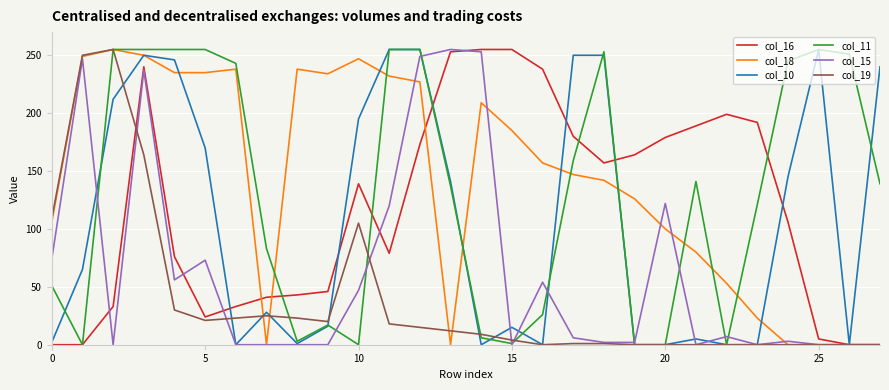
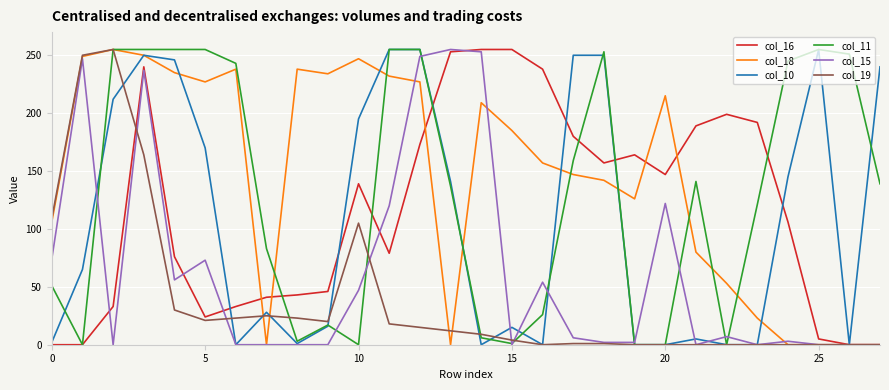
  {
    "col_16": {
      "5": 24,
      "10": 139,
      "15": 255,
-     "20": 179,
+     "20": 147,
      "25": 5
    },
    "col_18": {
      "0": 106,
-     "5": 235,
+     "5": 227,
      "10": 247,
      "15": 185,
-     "20": 100
+     "20": 215
    },
    "col_10": {
      "5": 170,
      "10": 195,
      "15": 15
    },
    "col_11": {
      "0": 51,
      "5": 255,
      "10": 0
    },
    "col_15": {
      "0": 74,
      "5": 73,
      "10": 47,
      "20": 122
    },
    "col_19": {
      "0": 109,
      "5": 21,
      "10": 105,
      "15": 4
    }
  }
